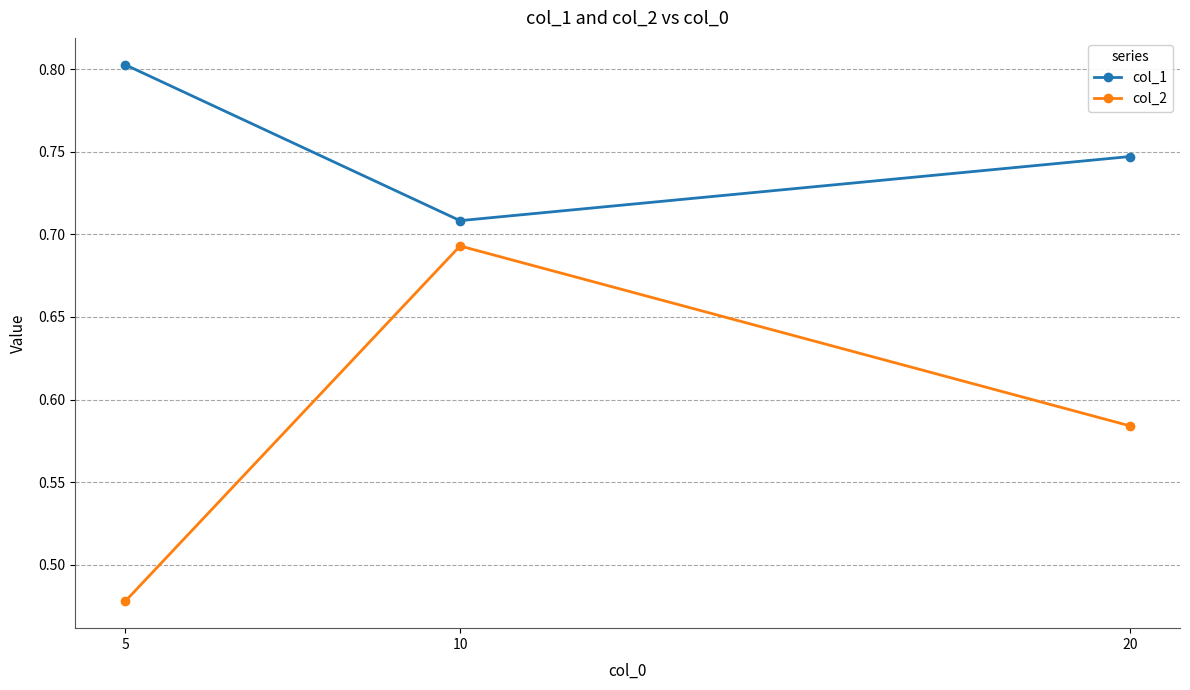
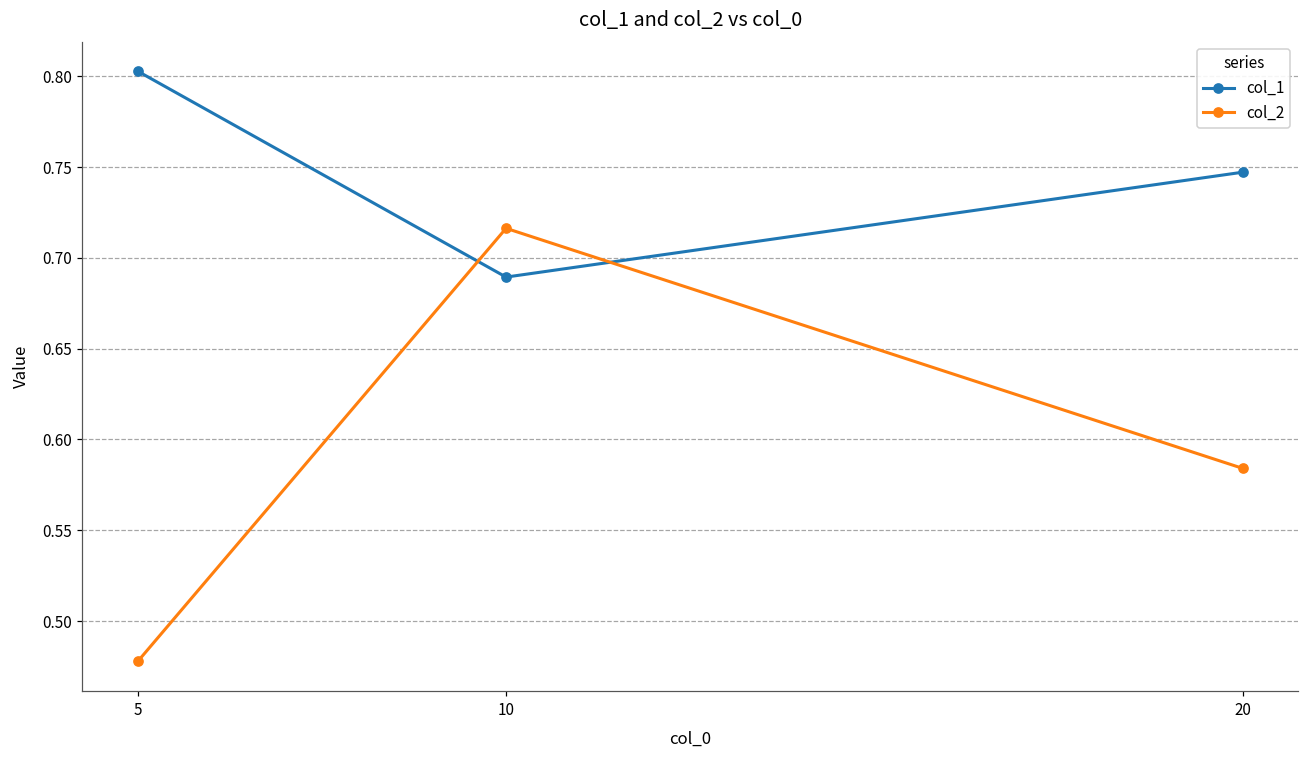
  {
    "col_1": {
      "5": 0.803,
-     "10": 0.708,
+     "10": 0.689,
      "20": 0.747
    },
    "col_2": {
      "5": 0.478,
-     "10": 0.693,
+     "10": 0.716,
      "20": 0.584
    }
  }
